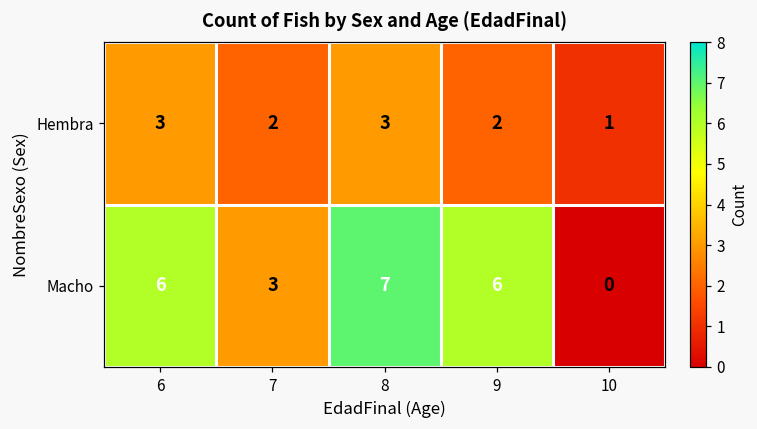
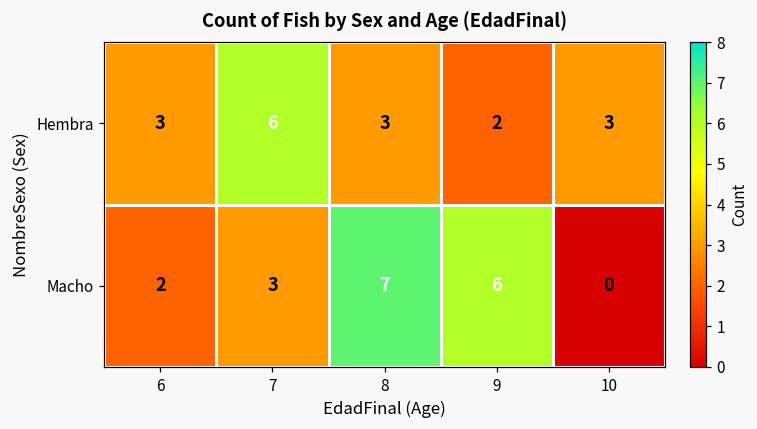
  {
    "Hembra": {
      "6": 3,
-     "7": 2,
+     "7": 6,
      "8": 3,
      "9": 2,
-     "10": 1
+     "10": 3
    },
    "Macho": {
-     "6": 6,
+     "6": 2,
      "7": 3,
      "8": 7,
      "9": 6,
      "10": 0
    }
  }
